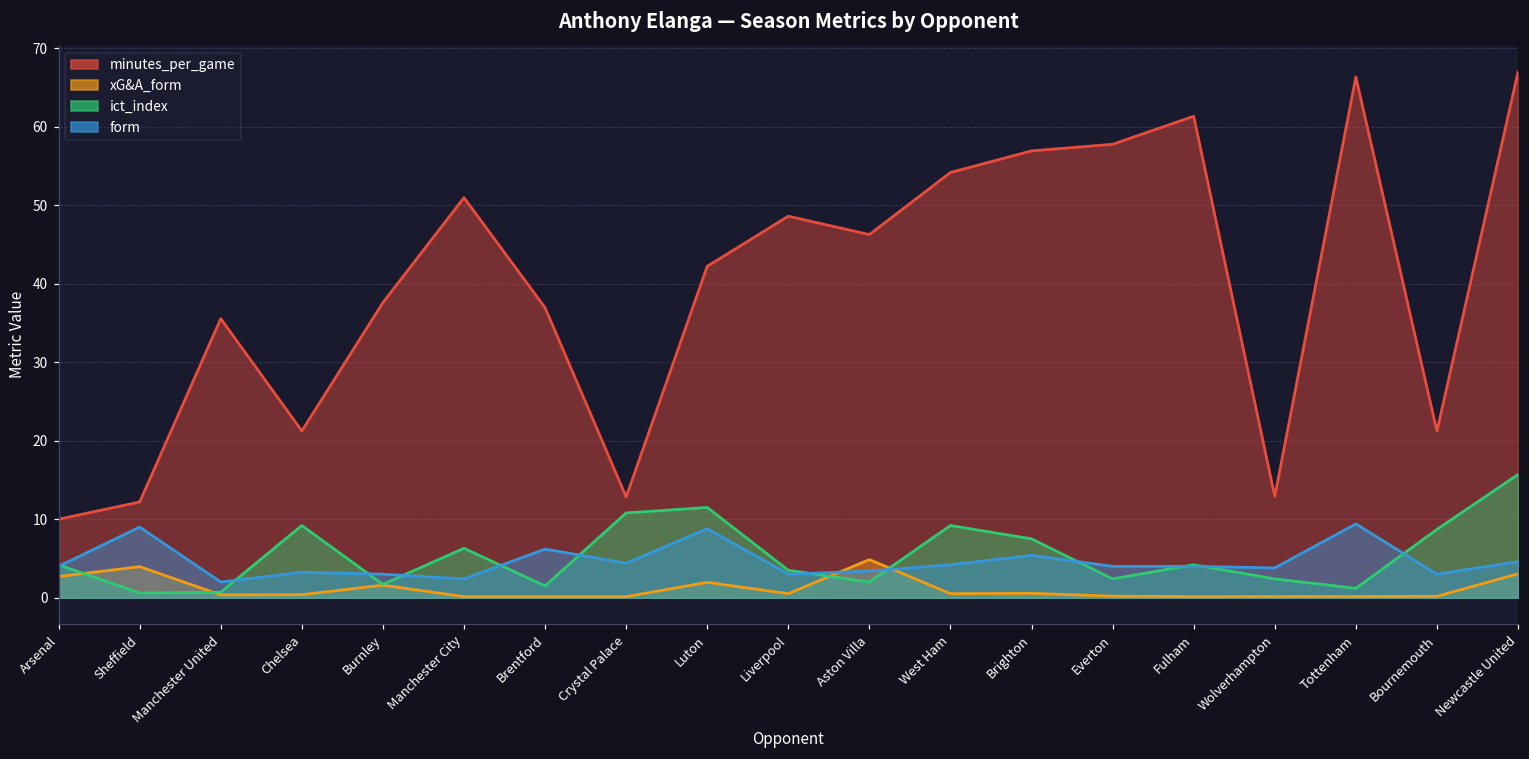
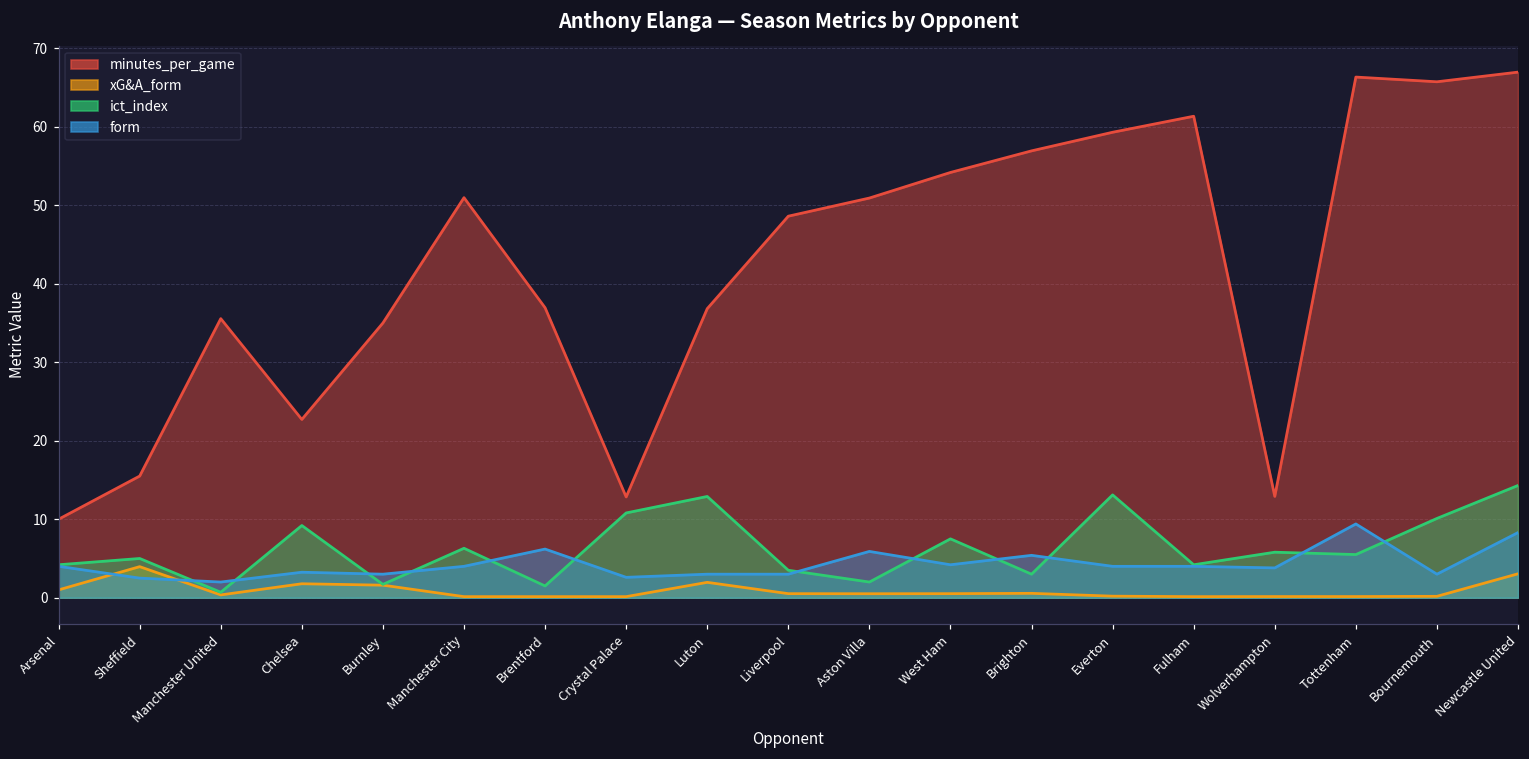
  {
    "minutes_per_game": {
      "Arsenal": 10,
-     "Sheffield": 12,
+     "Sheffield": 16,
      "Manchester United": 36,
-     "Chelsea": 21,
-     "Burnley": 38,
+     "Chelsea": 23,
+     "Burnley": 35,
      "Manchester City": 51,
      "Brentford": 37,
      "Crystal Palace": 13,
-     "Luton": 42,
+     "Luton": 37,
      "Liverpool": 49,
-     "Aston Villa": 46,
+     "Aston Villa": 51,
      "West Ham": 54,
      "Brighton": 57,
-     "Everton": 58,
+     "Everton": 59,
      "Fulham": 61,
      "Wolverhampton": 13,
      "Tottenham": 66,
-     "Bournemouth": 21,
+     "Bournemouth": 66,
      "Newcastle United": 67
    },
    "xG&A_form": {
-     "Arsenal": 3,
+     "Arsenal": 1,
      "Sheffield": 4,
-     "Chelsea": 0,
+     "Chelsea": 2,
      "Manchester City": 0,
      "Brentford": 0,
      "Crystal Palace": 0,
      "Luton": 2,
      "Liverpool": 1,
-     "Aston Villa": 5,
+     "Aston Villa": 1,
      "West Ham": 1,
      "Brighton": 1,
      "Everton": 0,
      "Fulham": 0,
      "Wolverhampton": 0,
      "Tottenham": 0,
      "Bournemouth": 0,
      "Newcastle United": 3
    },
    "ict_index": {
-     "Sheffield": 1,
+     "Sheffield": 5,
      "Chelsea": 9,
      "Manchester City": 6,
      "Brentford": 2,
      "Crystal Palace": 11,
-     "Luton": 12,
+     "Luton": 13,
      "Liverpool": 4,
      "Aston Villa": 2,
-     "West Ham": 9,
-     "Brighton": 8,
-     "Everton": 2,
-     "Wolverhampton": 2,
-     "Tottenham": 1,
-     "Bournemouth": 9,
-     "Newcastle United": 16
+     "West Ham": 8,
+     "Brighton": 3,
+     "Everton": 13,
+     "Wolverhampton": 6,
+     "Tottenham": 6,
+     "Bournemouth": 10,
+     "Newcastle United": 14
    },
    "form": {
-     "Sheffield": 9,
+     "Sheffield": 3,
      "Manchester United": 2,
      "Chelsea": 3,
      "Burnley": 3,
-     "Manchester City": 2,
+     "Manchester City": 4,
      "Brentford": 6,
-     "Crystal Palace": 4,
-     "Luton": 9,
+     "Crystal Palace": 3,
+     "Luton": 3,
      "Liverpool": 3,
-     "Aston Villa": 3,
+     "Aston Villa": 6,
      "West Ham": 4,
      "Brighton": 5,
      "Everton": 4,
      "Wolverhampton": 4,
      "Tottenham": 9,
      "Bournemouth": 3,
-     "Newcastle United": 5
+     "Newcastle United": 8
    }
  }
